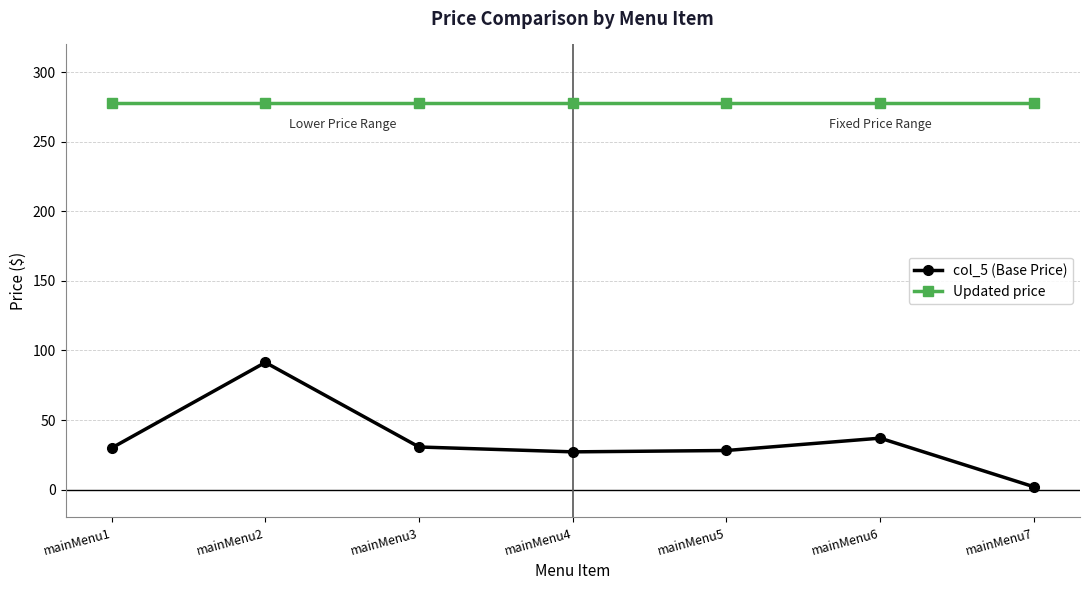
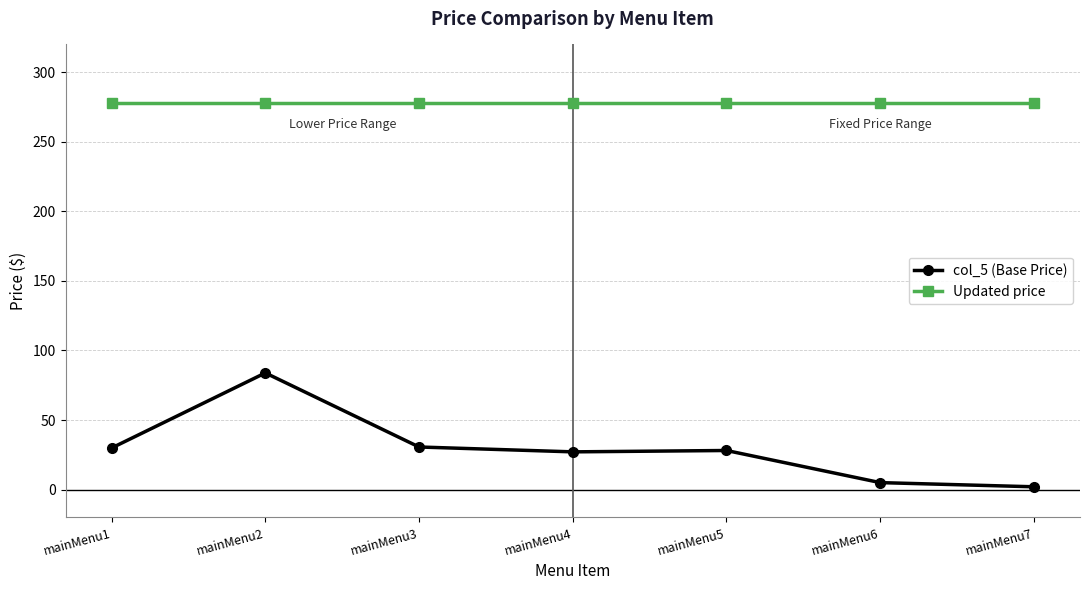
  {
    "col_5 (Base Price)": {
      "mainMenu1": 30,
-     "mainMenu2": 91,
+     "mainMenu2": 84,
      "mainMenu3": 31,
      "mainMenu4": 27,
      "mainMenu5": 28,
-     "mainMenu6": 37,
+     "mainMenu6": 5,
      "mainMenu7": 2
    },
    "Updated price": {
      "mainMenu1": 278,
      "mainMenu2": 278,
      "mainMenu3": 278,
      "mainMenu4": 278,
      "mainMenu5": 278,
      "mainMenu6": 278,
      "mainMenu7": 278
    }
  }
